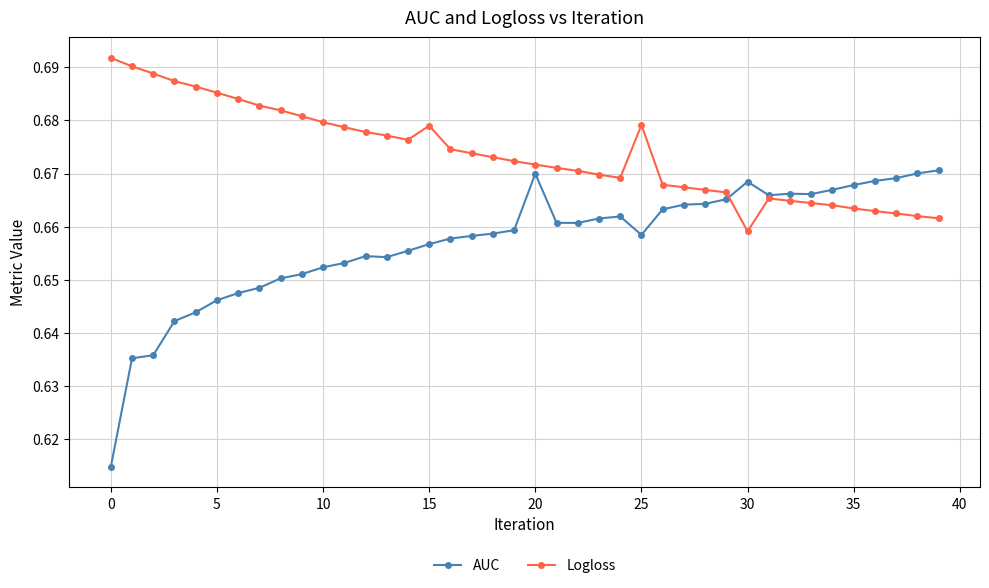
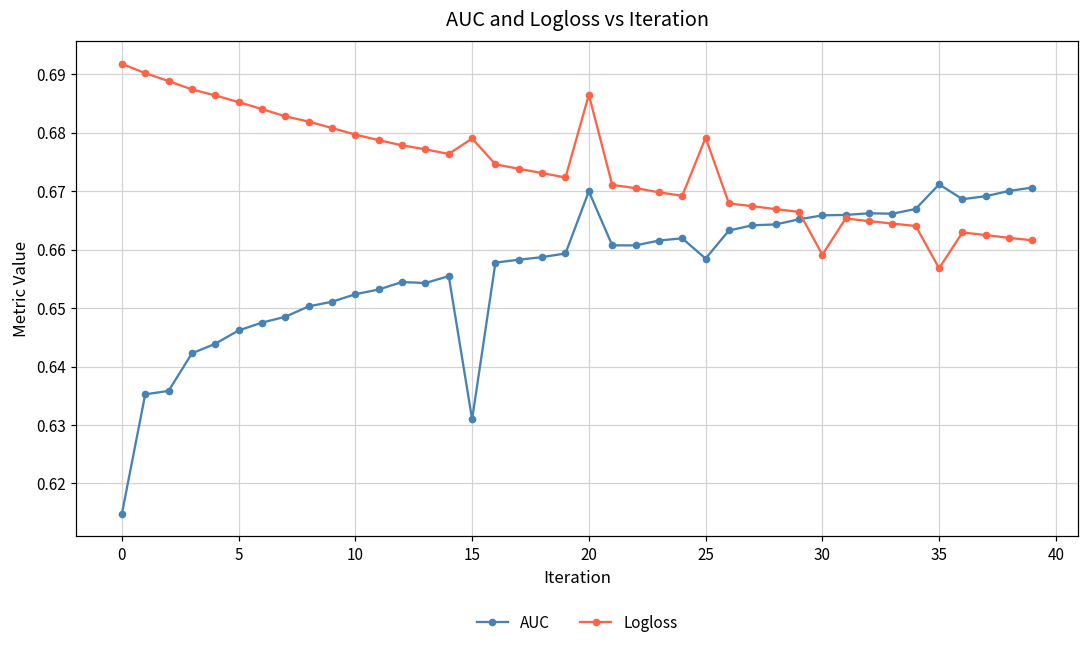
  {
    "AUC": {
      "0": 0.615,
      "5": 0.646,
      "10": 0.652,
-     "15": 0.657,
+     "15": 0.631,
      "20": 0.670,
      "25": 0.658,
-     "30": 0.668,
-     "35": 0.668
+     "30": 0.666,
+     "35": 0.671
    },
    "Logloss": {
      "0": 0.692,
      "5": 0.685,
      "10": 0.680,
      "15": 0.679,
-     "20": 0.672,
+     "20": 0.686,
      "25": 0.679,
      "30": 0.659,
-     "35": 0.663
+     "35": 0.657
    }
  }
